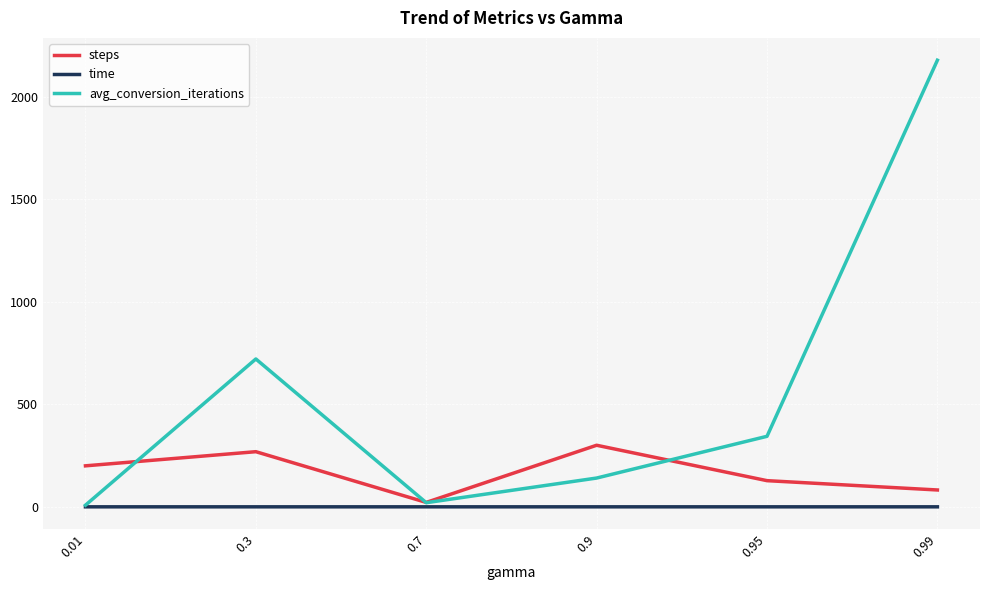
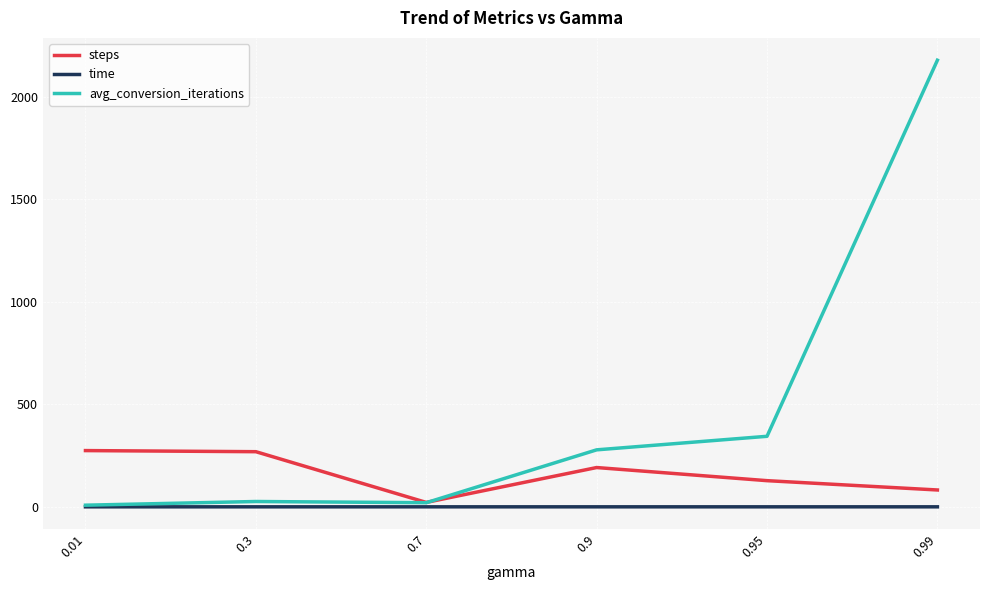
  {
    "steps": {
-     "0.01": 200,
+     "0.01": 270,
      "0.3": 270,
-     "0.9": 300,
+     "0.9": 190,
      "0.95": 130,
      "0.99": 80
    },
    "time": {
      "0.3": 0,
      "0.7": 0,
      "0.9": 0,
      "0.95": 0,
      "0.99": 0
    },
    "avg_conversion_iterations": {
-     "0.3": 720,
-     "0.9": 140,
+     "0.3": 30,
+     "0.9": 280,
      "0.95": 340,
      "0.99": 2180
    }
  }
